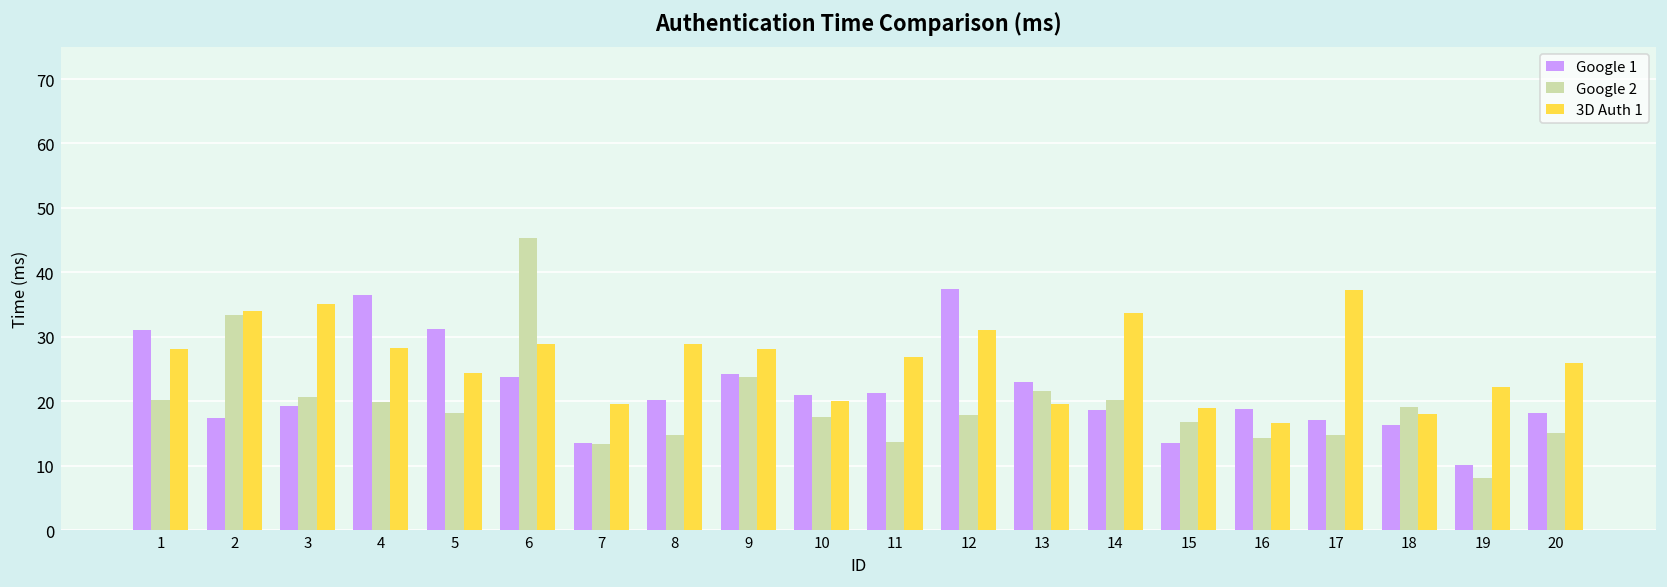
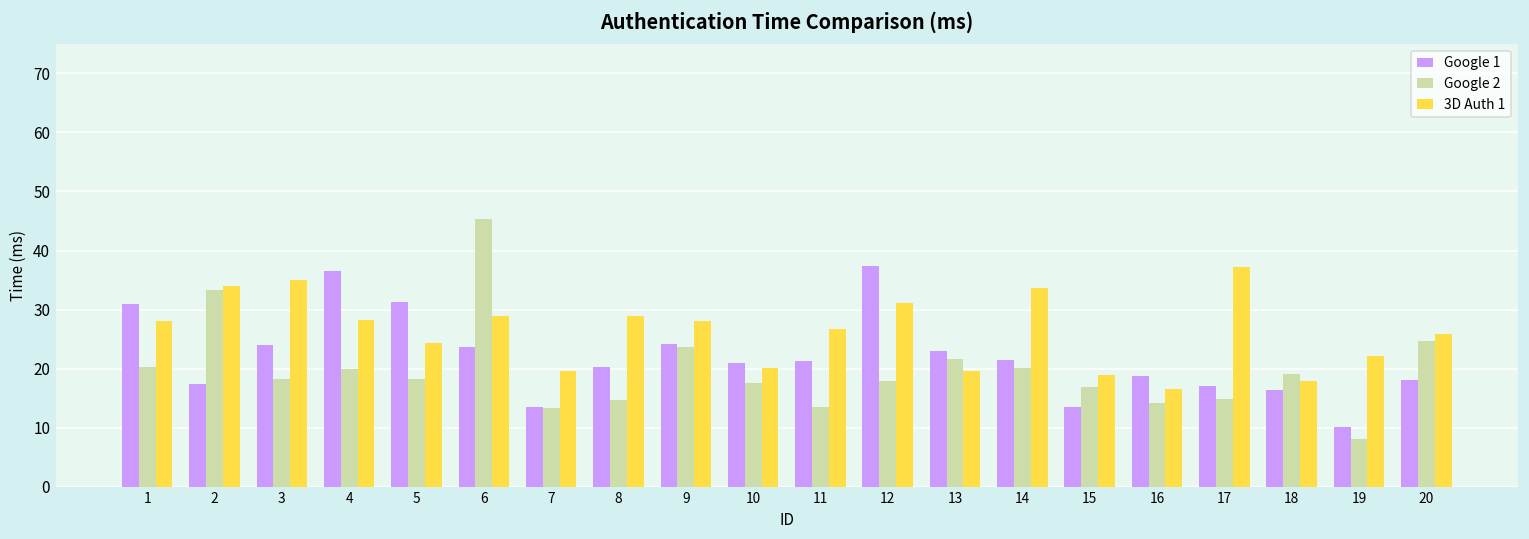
  {
    "Google 1": {
      "1": 31,
      "2": 17,
-     "3": 19,
+     "3": 24,
      "4": 36,
      "5": 31,
      "6": 24,
      "7": 13,
      "8": 20,
      "9": 24,
      "10": 21,
      "11": 21,
      "12": 37,
      "13": 23,
-     "14": 19,
+     "14": 21,
      "15": 14,
      "16": 19,
      "17": 17,
      "18": 16,
      "19": 10,
      "20": 18
    },
    "Google 2": {
      "1": 20,
      "2": 33,
-     "3": 21,
+     "3": 18,
      "4": 20,
      "5": 18,
      "6": 45,
      "7": 13,
      "8": 15,
      "9": 24,
      "10": 18,
      "11": 14,
      "12": 18,
      "13": 22,
      "14": 20,
      "15": 17,
      "16": 14,
      "17": 15,
      "18": 19,
      "19": 8,
-     "20": 15
+     "20": 25
    },
    "3D Auth 1": {
      "1": 28,
      "2": 34,
      "3": 35,
      "4": 28,
      "5": 24,
      "6": 29,
      "7": 20,
      "8": 29,
      "9": 28,
      "10": 20,
      "11": 27,
      "12": 31,
      "13": 20,
      "14": 34,
      "15": 19,
      "16": 17,
      "17": 37,
      "18": 18,
      "19": 22,
      "20": 26
    }
  }
